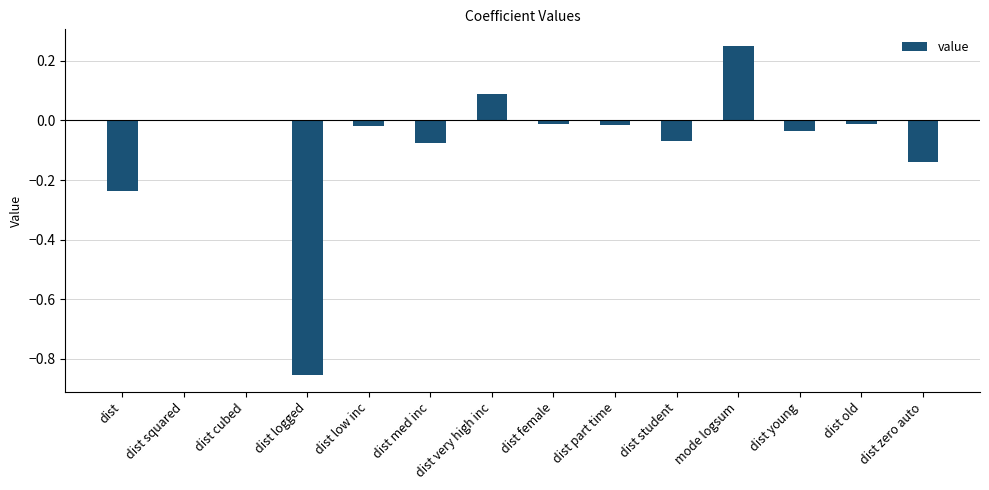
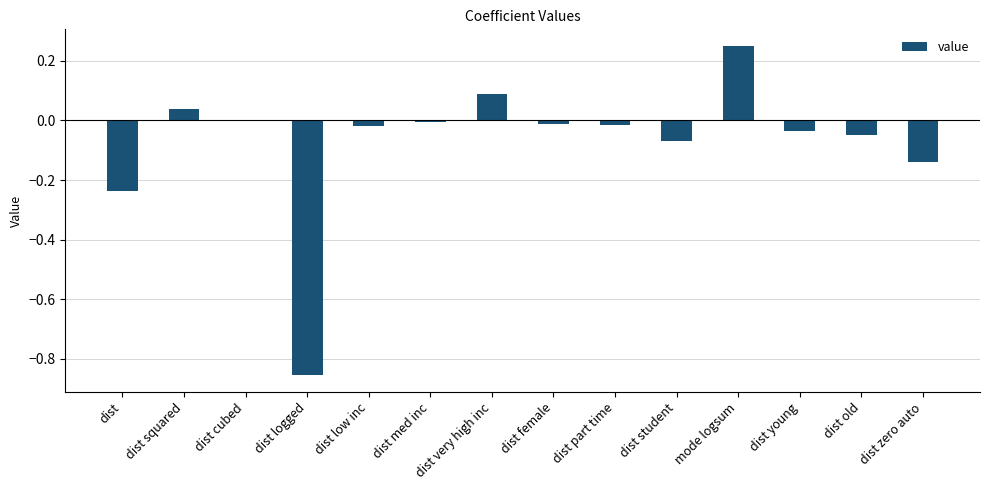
  {
    "dist": -0.24,
-   "dist squared": 0.00,
+   "dist squared": 0.04,
    "dist logged": -0.86,
    "dist low inc": -0.02,
-   "dist med inc": -0.08,
+   "dist med inc": 0.00,
    "dist very high inc": 0.09,
    "dist female": -0.01,
    "dist part time": -0.02,
    "dist student": -0.07,
    "mode logsum": 0.25,
    "dist young": -0.04,
-   "dist old": -0.01,
+   "dist old": -0.05,
    "dist zero auto": -0.14
  }
